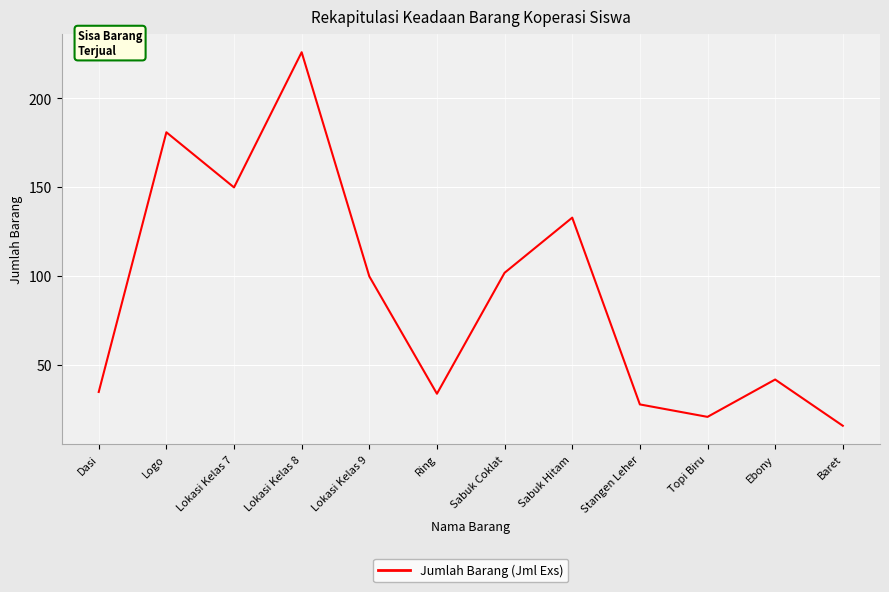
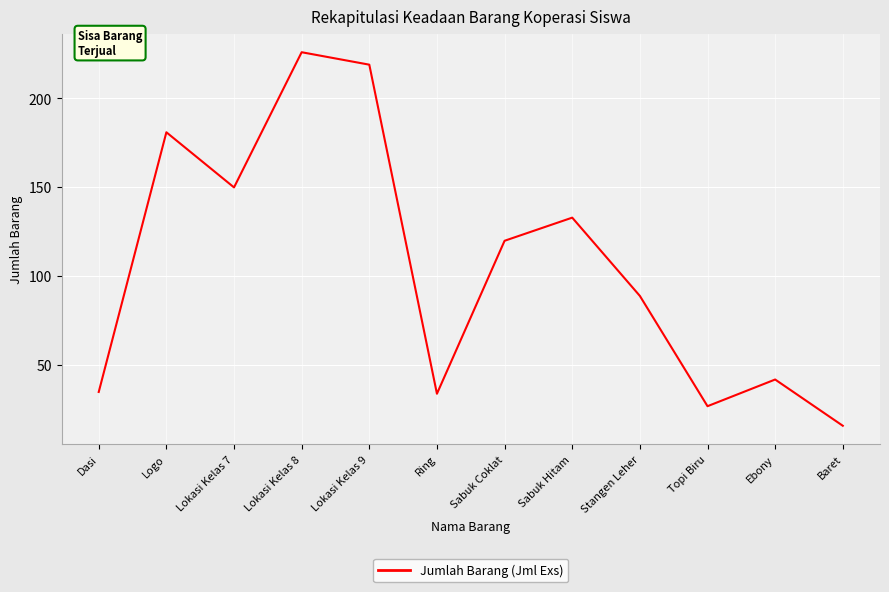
  {
    "Dasi": 35,
    "Logo": 181,
    "Lokasi Kelas 7": 150,
    "Lokasi Kelas 8": 226,
-   "Lokasi Kelas 9": 100,
+   "Lokasi Kelas 9": 219,
    "Ring": 34,
-   "Sabuk Coklat": 102,
+   "Sabuk Coklat": 120,
    "Sabuk Hitam": 133,
-   "Stangen Leher": 28,
-   "Topi Biru": 21,
+   "Stangen Leher": 89,
+   "Topi Biru": 27,
    "Ebony": 42,
    "Baret": 16
  }
